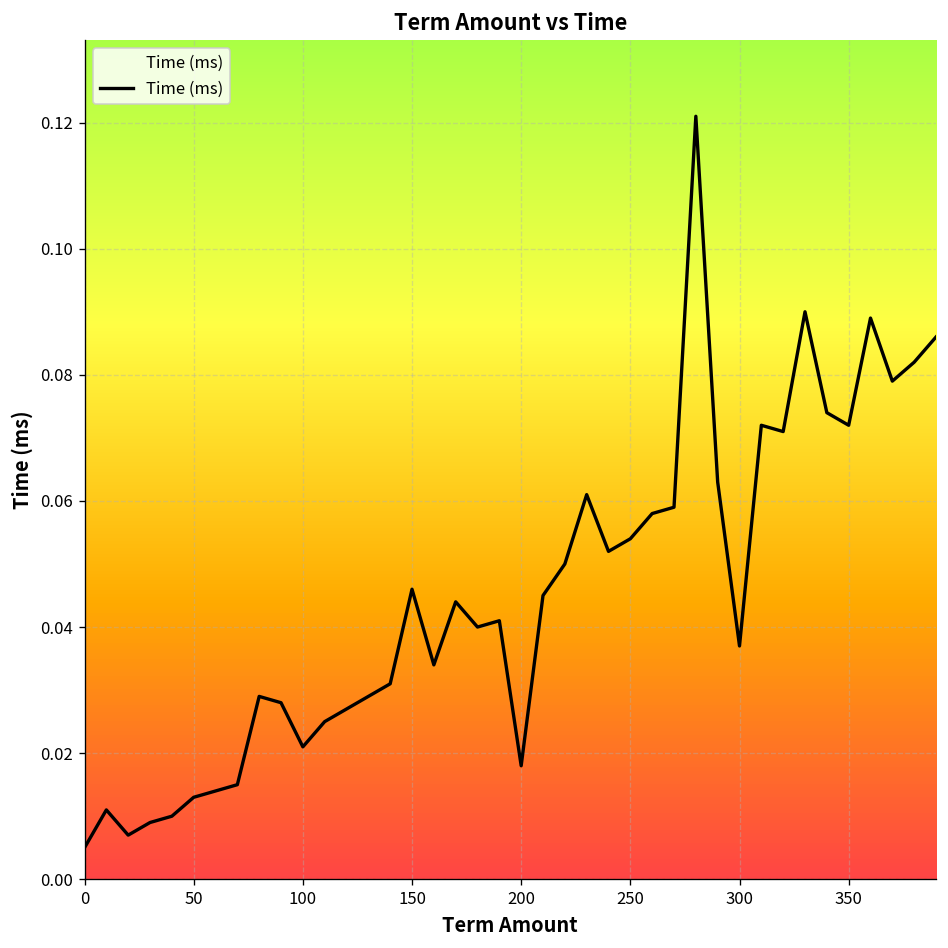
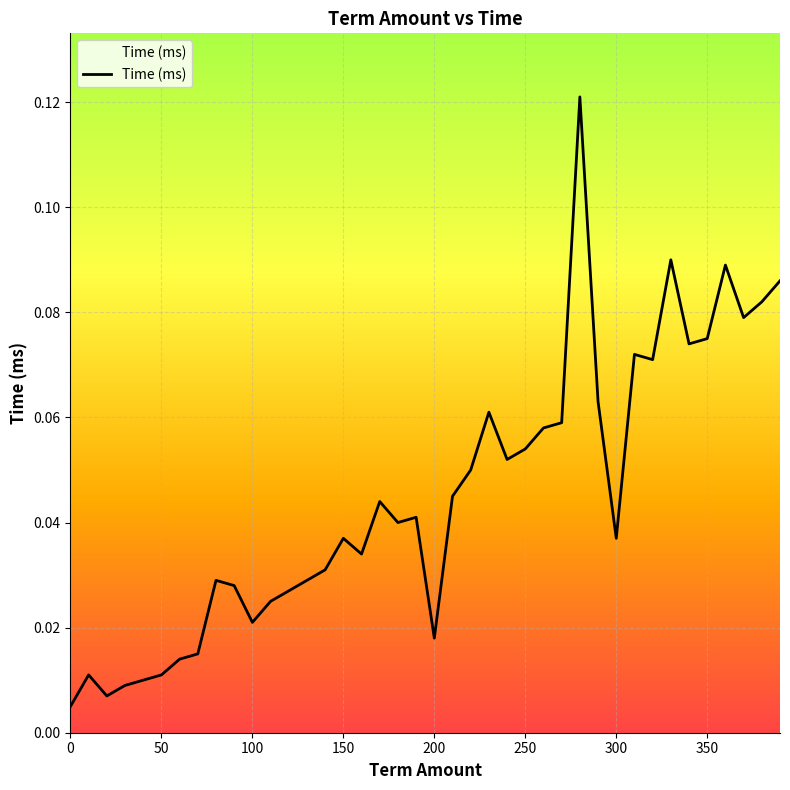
  {
    "0": 0.005,
-   "50": 0.013,
+   "50": 0.011,
    "100": 0.021,
-   "150": 0.046,
+   "150": 0.037,
    "200": 0.018,
    "250": 0.054,
    "300": 0.037,
-   "350": 0.072
+   "350": 0.075
  }
